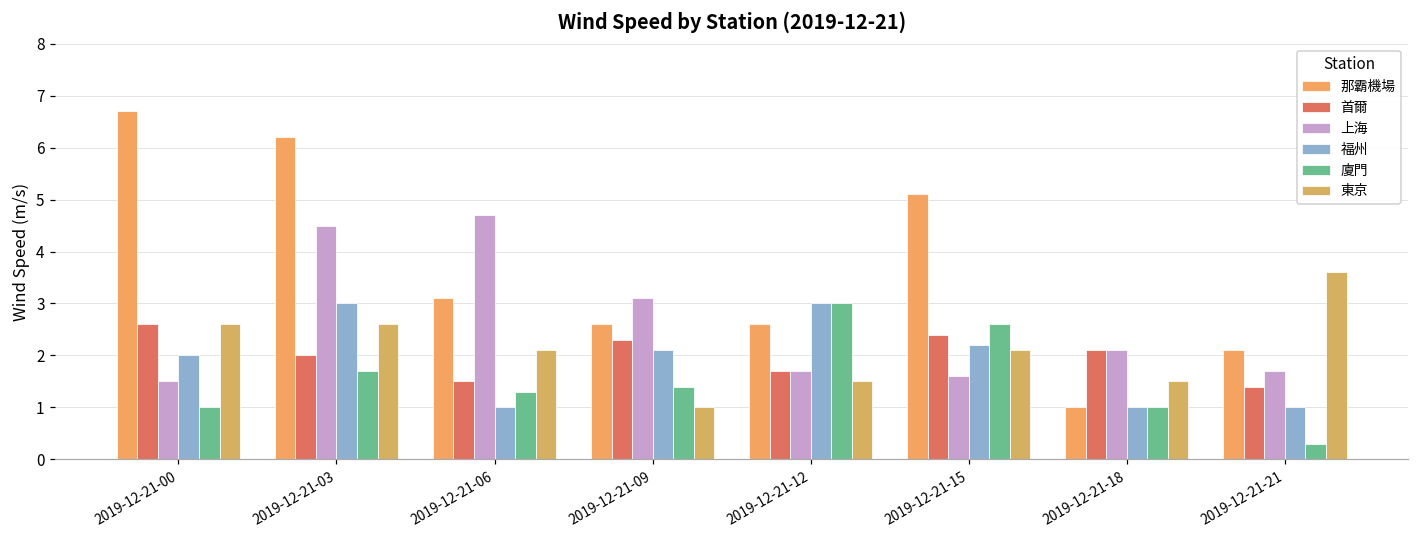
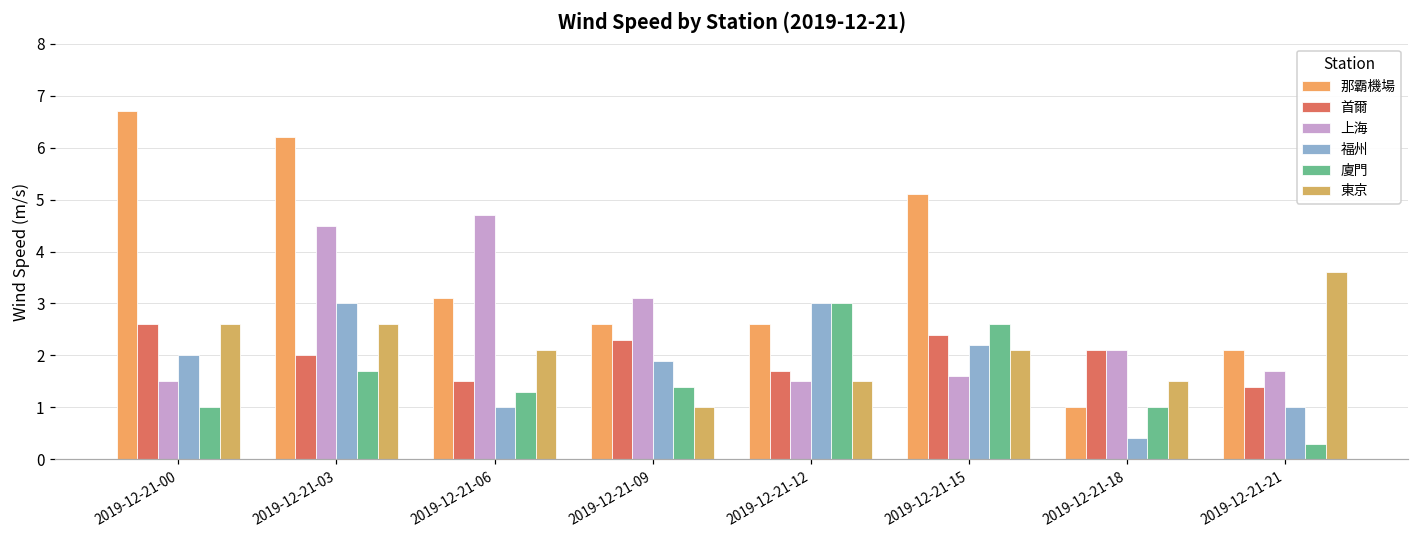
  {
    "上海": {
      "2019-12-21-00": 1.5,
      "2019-12-21-03": 4.5,
      "2019-12-21-06": 4.7,
      "2019-12-21-09": 3.1,
-     "2019-12-21-12": 1.7,
+     "2019-12-21-12": 1.5,
      "2019-12-21-15": 1.6,
      "2019-12-21-18": 2.1,
      "2019-12-21-21": 1.7
    },
    "福州": {
      "2019-12-21-00": 2.0,
      "2019-12-21-03": 3.0,
      "2019-12-21-06": 1.0,
-     "2019-12-21-09": 2.1,
+     "2019-12-21-09": 1.9,
      "2019-12-21-12": 3.0,
      "2019-12-21-15": 2.2,
-     "2019-12-21-18": 1.0,
+     "2019-12-21-18": 0.4,
      "2019-12-21-21": 1.0
    },
    "廈門": {
      "2019-12-21-00": 1.0,
      "2019-12-21-03": 1.7,
      "2019-12-21-06": 1.3,
      "2019-12-21-09": 1.4,
      "2019-12-21-12": 3.0,
      "2019-12-21-15": 2.6,
      "2019-12-21-18": 1.0,
      "2019-12-21-21": 0.3
    }
  }
